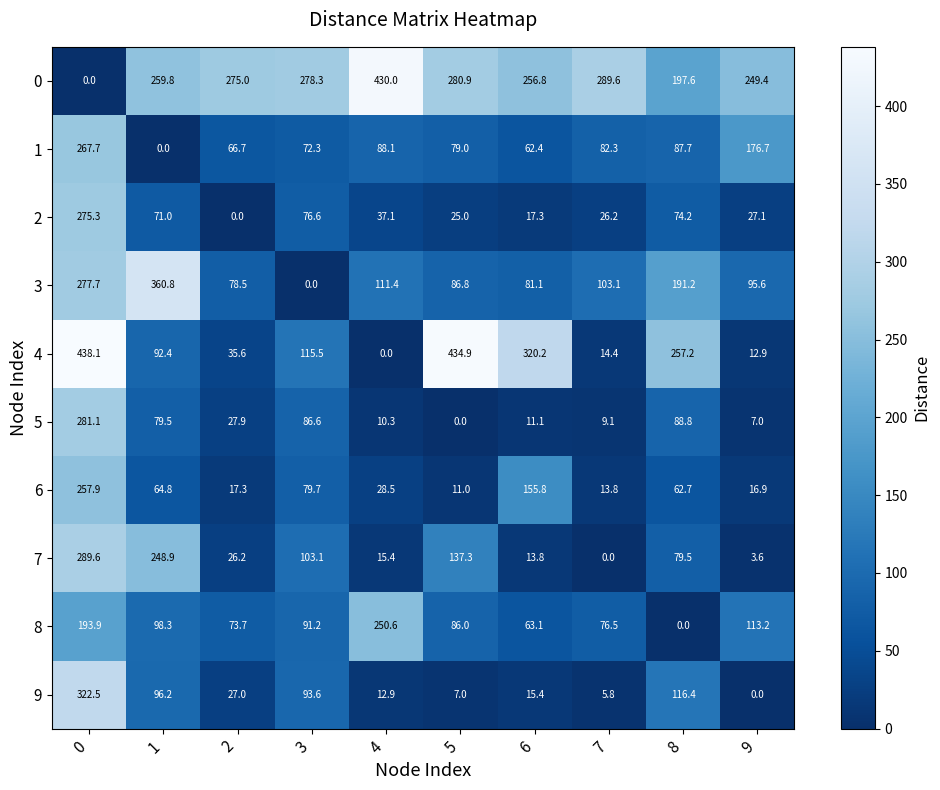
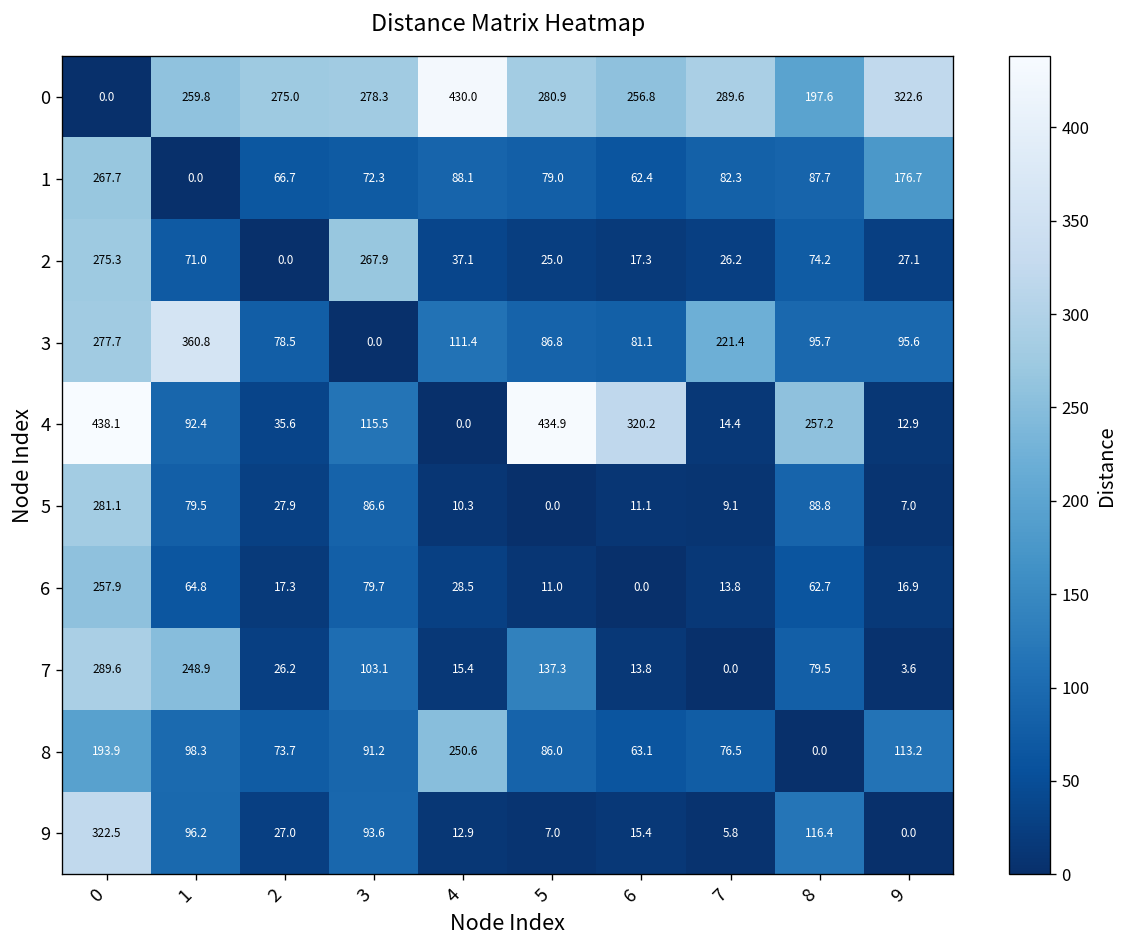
  {
    "0": {
      "0": 0.0,
      "1": 259.8,
      "2": 275.0,
      "3": 278.3,
      "4": 430.0,
      "5": 280.9,
      "6": 256.8,
      "7": 289.6,
      "8": 197.6,
-     "9": 249.4
+     "9": 322.6
    },
    "1": {
      "0": 267.7,
      "1": 0.0,
      "2": 66.7,
      "3": 72.3,
      "4": 88.1,
      "5": 79.0,
      "6": 62.4,
      "7": 82.3,
      "8": 87.7,
      "9": 176.7
    },
    "2": {
      "0": 275.3,
      "1": 71.0,
      "2": 0.0,
-     "3": 76.6,
+     "3": 267.9,
      "4": 37.1,
      "5": 25.0,
      "6": 17.3,
      "7": 26.2,
      "8": 74.2,
      "9": 27.1
    },
    "3": {
      "0": 277.7,
      "1": 360.8,
      "2": 78.5,
      "3": 0.0,
      "4": 111.4,
      "5": 86.8,
      "6": 81.1,
-     "7": 103.1,
-     "8": 191.2,
+     "7": 221.4,
+     "8": 95.7,
      "9": 95.6
    },
    "4": {
      "0": 438.1,
      "1": 92.4,
      "2": 35.6,
      "3": 115.5,
      "4": 0.0,
      "5": 434.9,
      "6": 320.2,
      "7": 14.4,
      "8": 257.2,
      "9": 12.9
    },
    "5": {
      "0": 281.1,
      "1": 79.5,
      "2": 27.9,
      "3": 86.6,
      "4": 10.3,
      "5": 0.0,
      "6": 11.1,
      "7": 9.1,
      "8": 88.8,
      "9": 7.0
    },
    "6": {
      "0": 257.9,
      "1": 64.8,
      "2": 17.3,
      "3": 79.7,
      "4": 28.5,
      "5": 11.0,
-     "6": 155.8,
+     "6": 0.0,
      "7": 13.8,
      "8": 62.7,
      "9": 16.9
    },
    "7": {
      "0": 289.6,
      "1": 248.9,
      "2": 26.2,
      "3": 103.1,
      "4": 15.4,
      "5": 137.3,
      "6": 13.8,
      "7": 0.0,
      "8": 79.5,
      "9": 3.6
    },
    "8": {
      "0": 193.9,
      "1": 98.3,
      "2": 73.7,
      "3": 91.2,
      "4": 250.6,
      "5": 86.0,
      "6": 63.1,
      "7": 76.5,
      "8": 0.0,
      "9": 113.2
    },
    "9": {
      "0": 322.5,
      "1": 96.2,
      "2": 27.0,
      "3": 93.6,
      "4": 12.9,
      "5": 7.0,
      "6": 15.4,
      "7": 5.8,
      "8": 116.4,
      "9": 0.0
    }
  }
